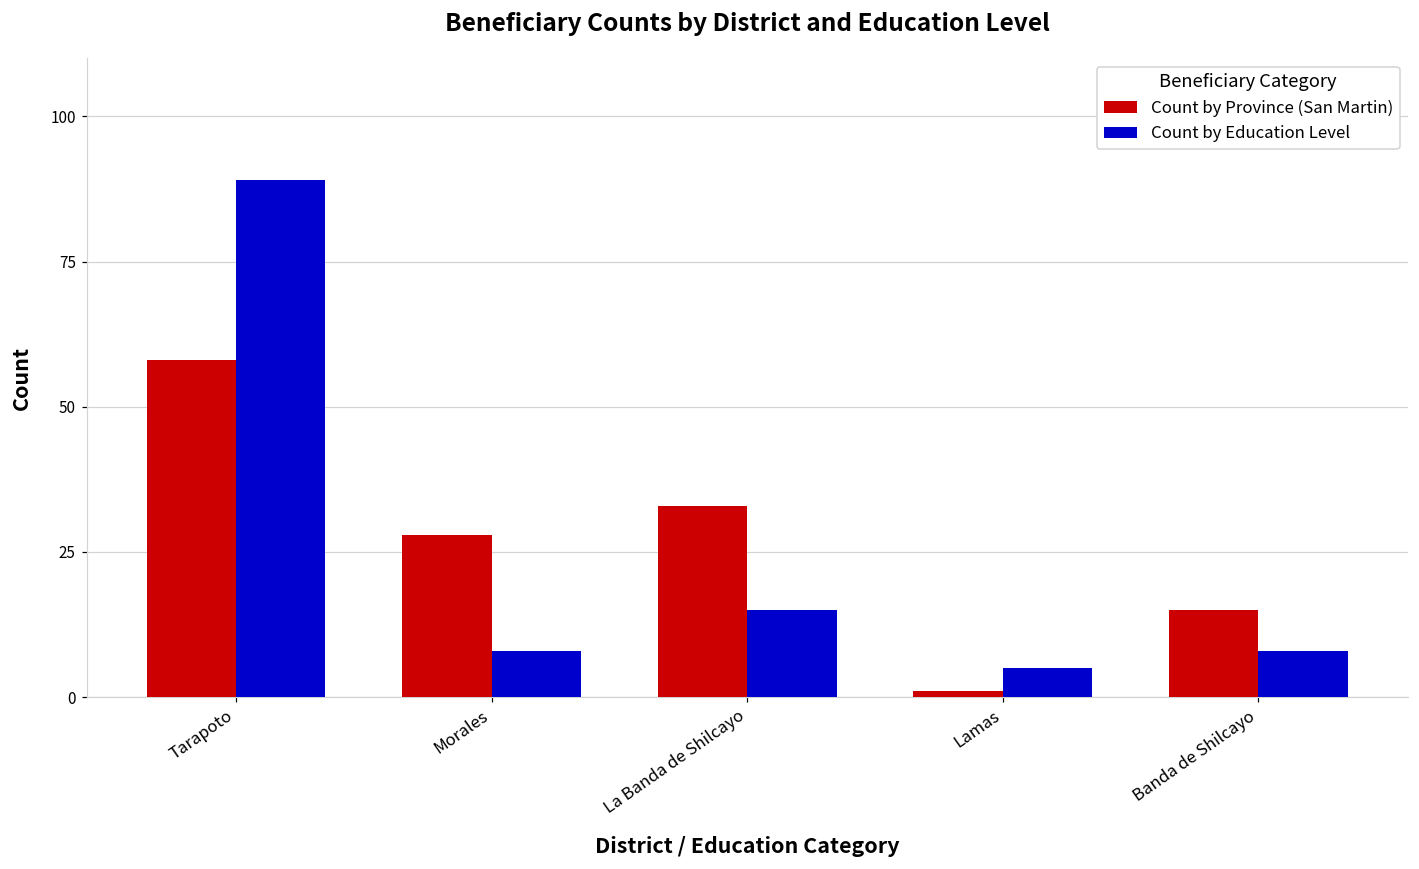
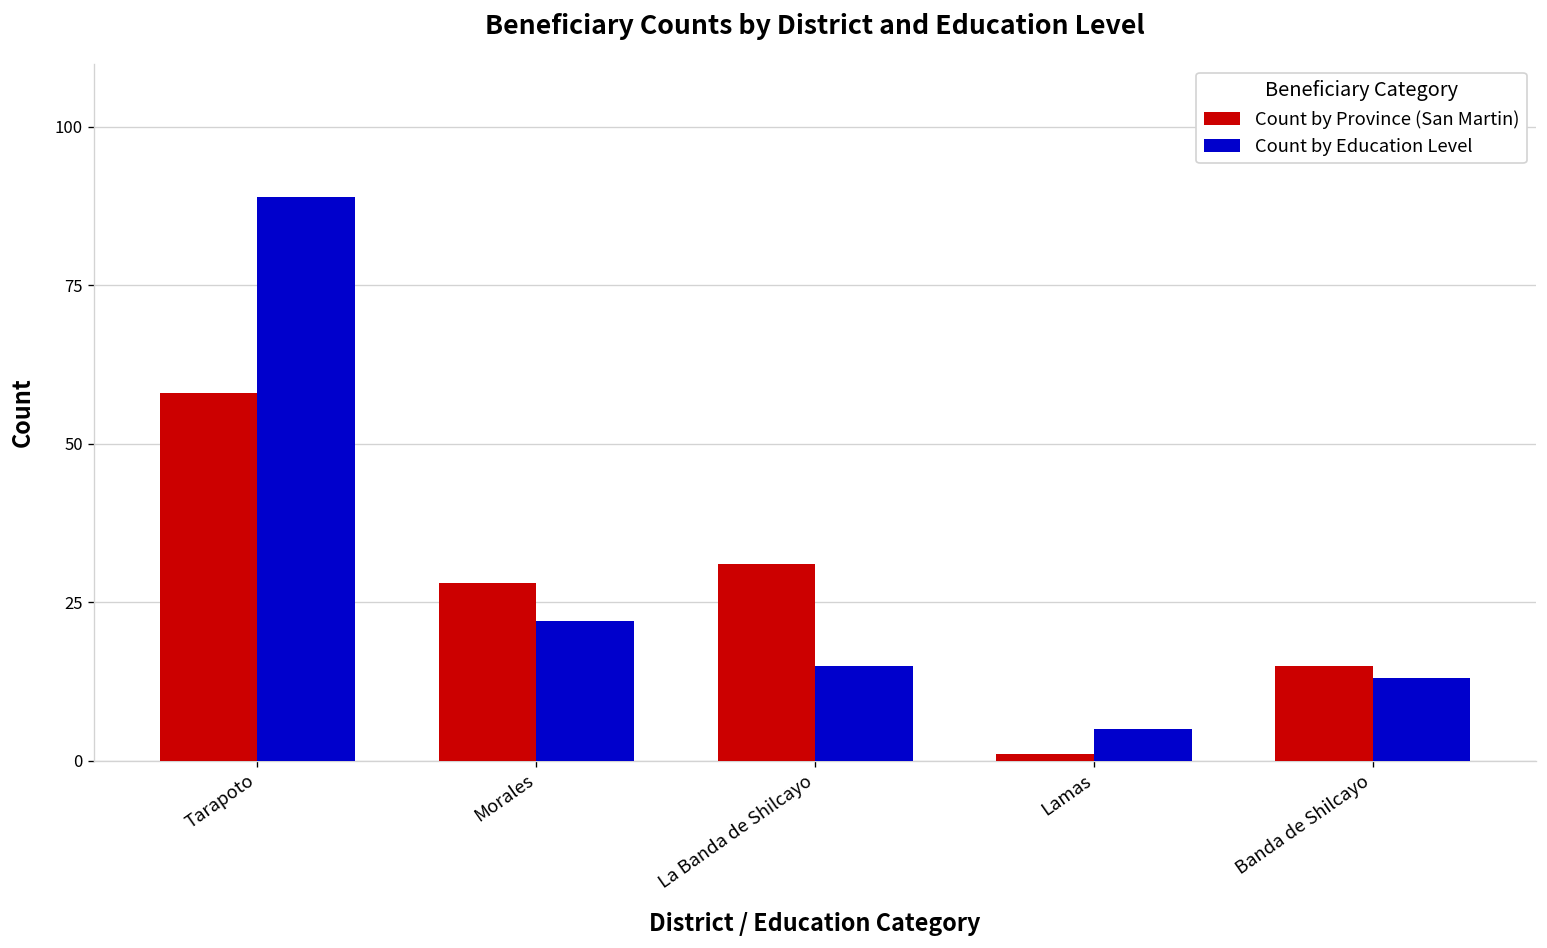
  {
    "Count by Province (San Martin)": {
      "Tarapoto": 58,
      "Morales": 28,
-     "La Banda de Shilcayo": 33,
+     "La Banda de Shilcayo": 31,
      "Lamas": 1,
      "Banda de Shilcayo": 15
    },
    "Count by Education Level": {
      "Tarapoto": 89,
-     "Morales": 8,
+     "Morales": 22,
      "La Banda de Shilcayo": 15,
      "Lamas": 5,
-     "Banda de Shilcayo": 8
+     "Banda de Shilcayo": 13
    }
  }
